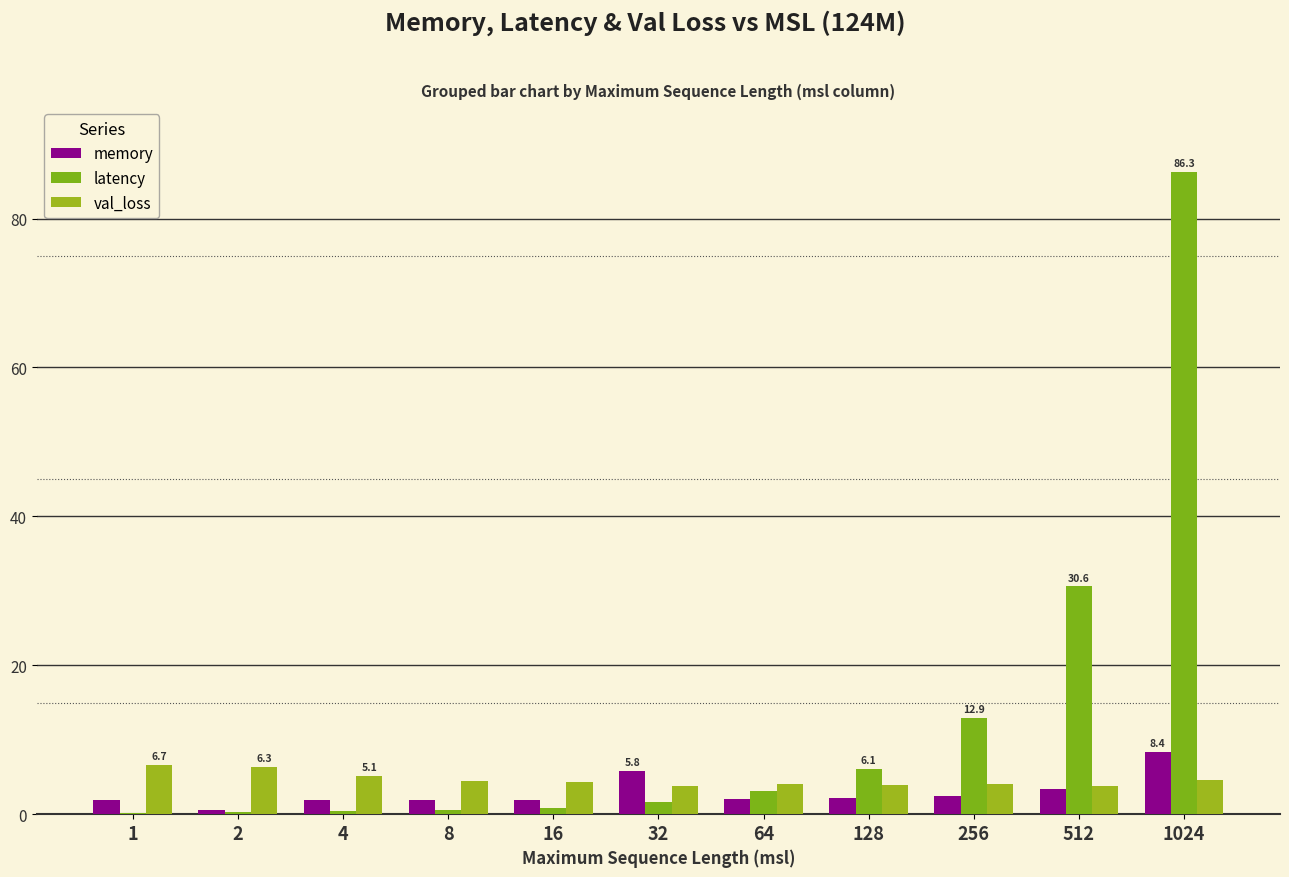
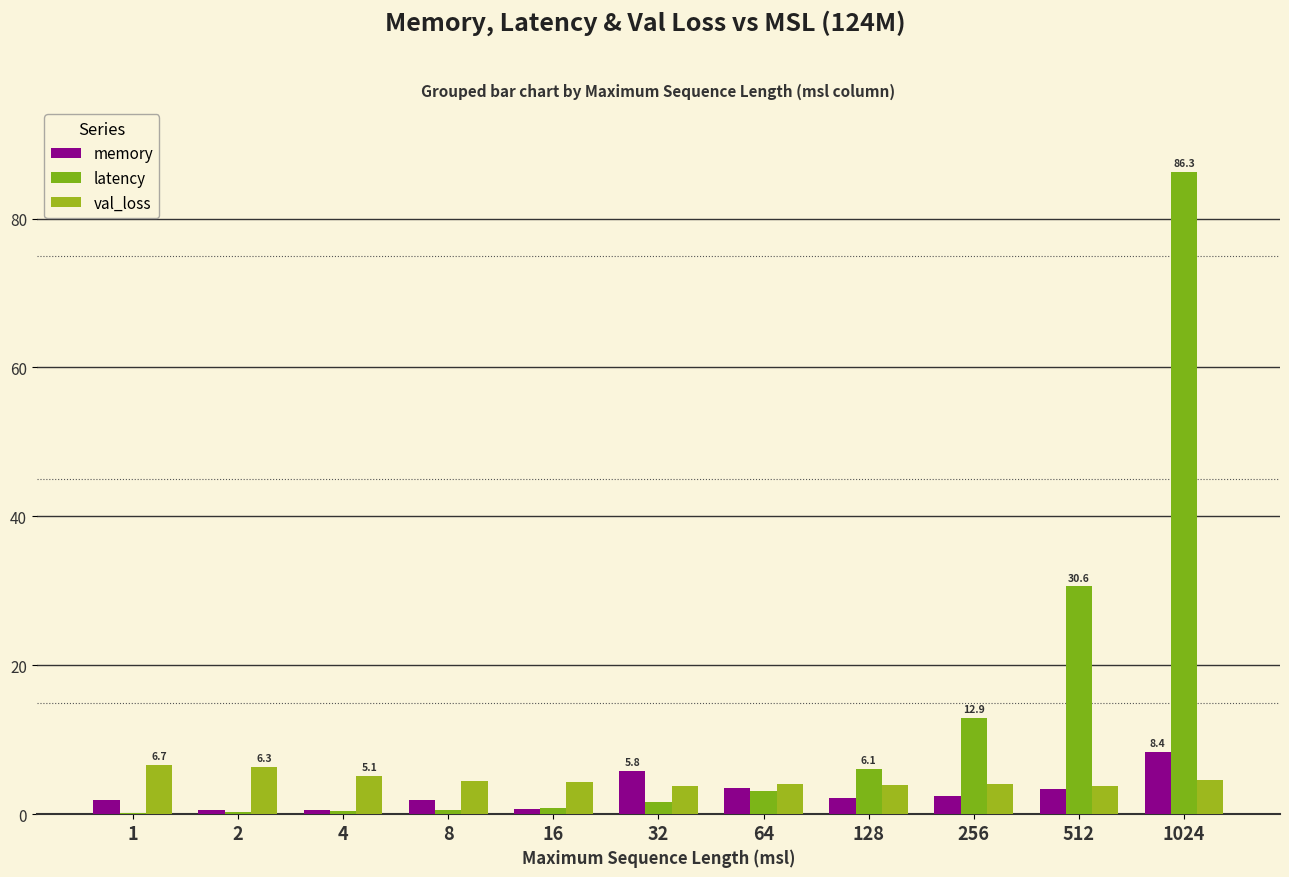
  {
    "memory": {
      "1": 2,
      "2": 1,
-     "4": 2,
+     "4": 1,
      "8": 2,
-     "16": 2,
-     "64": 2,
+     "16": 1,
+     "64": 4,
      "128": 2,
      "256": 3,
      "512": 3
    }
  }
